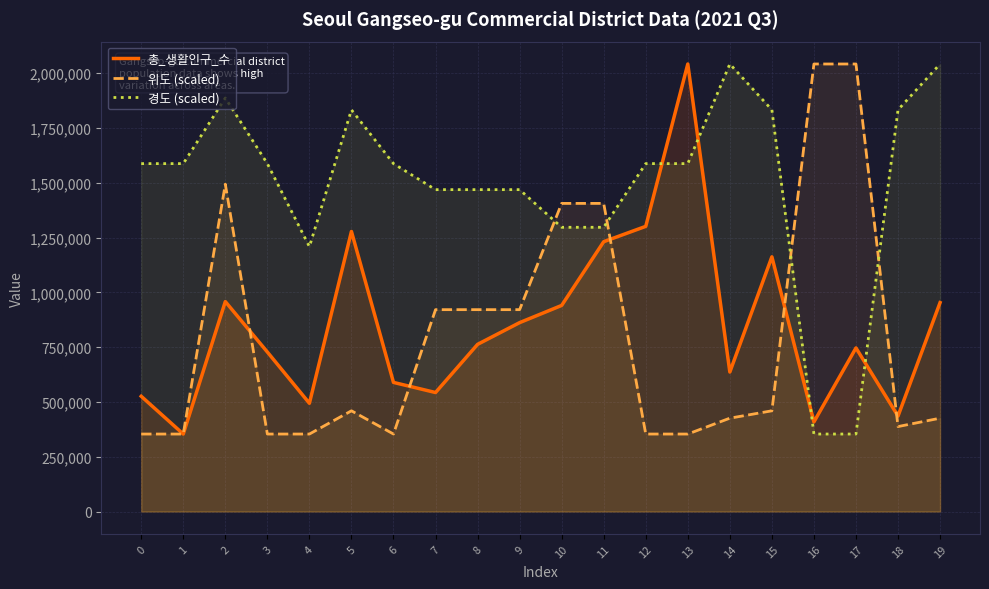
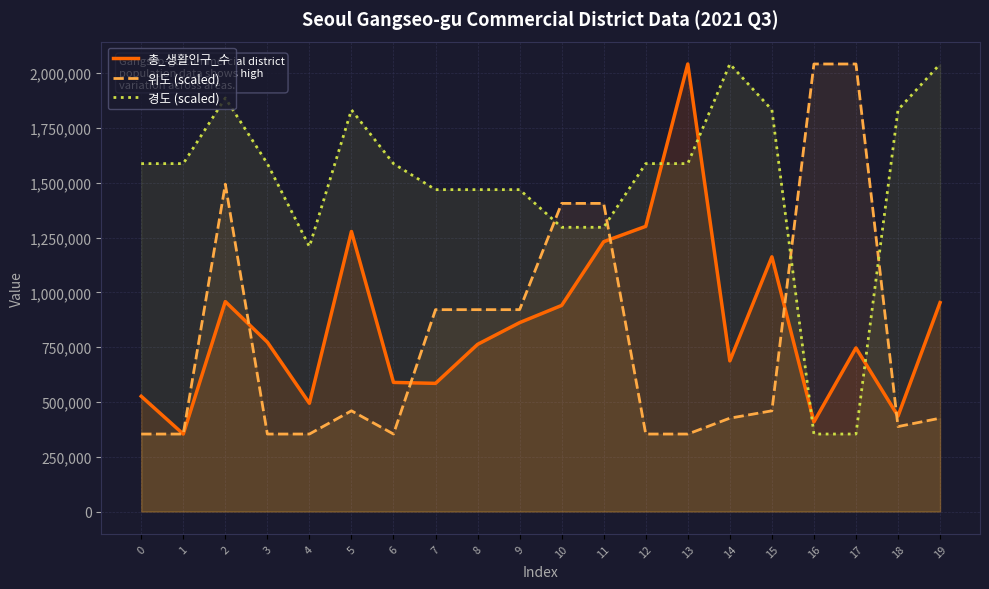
  {
    "총_생활인구_수": {
      "0": "530,000",
      "2": "960,000",
-     "3": "730,000",
+     "3": "770,000",
      "4": "490,000",
      "5": "1,280,000",
      "6": "590,000",
-     "7": "540,000",
+     "7": "580,000",
      "8": "760,000",
      "9": "860,000",
      "10": "940,000",
      "11": "1,230,000",
      "12": "1,300,000",
      "13": "2,040,000",
-     "14": "640,000",
+     "14": "690,000",
      "15": "1,160,000",
      "16": "410,000",
      "17": "750,000",
      "18": "440,000",
      "19": "950,000"
    },
    "위도 (scaled)": {
      "0": "350,000",
      "2": "1,490,000",
      "3": "350,000",
      "4": "350,000",
      "5": "460,000",
      "6": "350,000",
      "7": "920,000",
      "8": "920,000",
      "9": "920,000",
      "10": "1,410,000",
      "11": "1,410,000",
      "12": "350,000",
      "13": "350,000",
      "14": "430,000",
      "15": "460,000",
      "16": "2,040,000",
      "17": "2,040,000",
      "18": "390,000",
      "19": "430,000"
    },
    "경도 (scaled)": {
      "0": "1,590,000",
      "1": "1,590,000",
      "3": "1,590,000",
      "4": "1,210,000",
      "5": "1,830,000",
      "6": "1,590,000",
      "7": "1,470,000",
      "8": "1,470,000",
      "9": "1,470,000",
      "10": "1,300,000",
      "11": "1,300,000",
      "12": "1,590,000",
      "13": "1,590,000",
      "14": "2,040,000",
      "15": "1,830,000",
      "16": "350,000",
      "17": "350,000",
      "18": "1,830,000",
      "19": "2,040,000"
    }
  }
